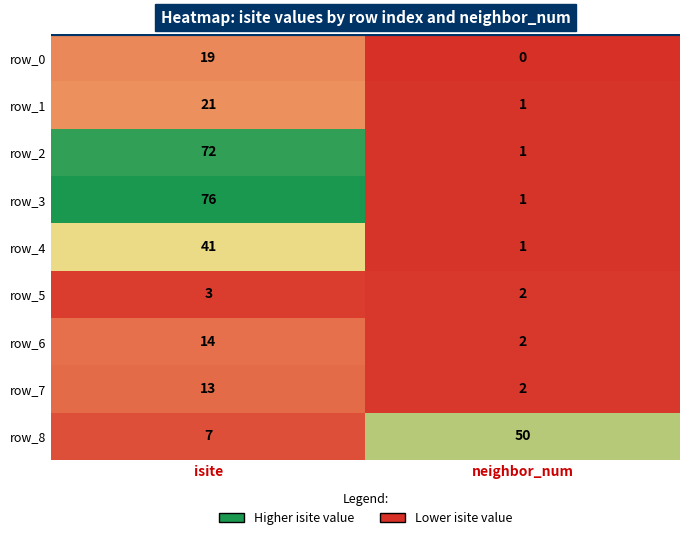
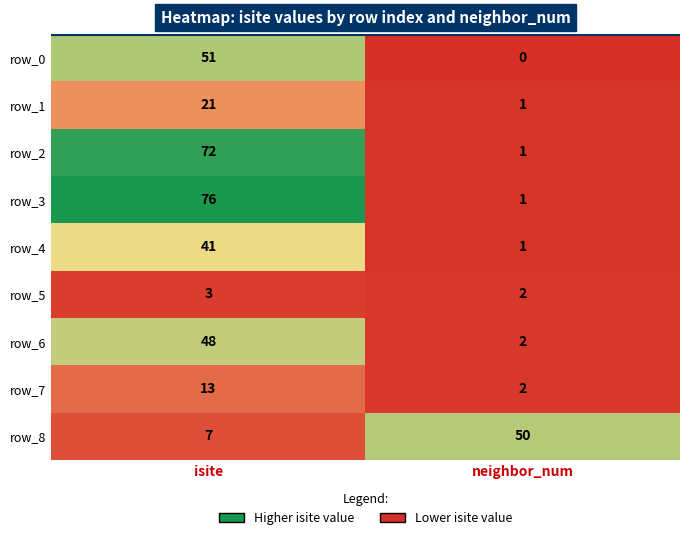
  {
    "row_0": {
-     "isite": 19,
+     "isite": 51,
      "neighbor_num": 0
    },
    "row_1": {
      "isite": 21,
      "neighbor_num": 1
    },
    "row_2": {
      "isite": 72,
      "neighbor_num": 1
    },
    "row_3": {
      "isite": 76,
      "neighbor_num": 1
    },
    "row_4": {
      "isite": 41,
      "neighbor_num": 1
    },
    "row_5": {
      "isite": 3,
      "neighbor_num": 2
    },
    "row_6": {
-     "isite": 14,
+     "isite": 48,
      "neighbor_num": 2
    },
    "row_7": {
      "isite": 13,
      "neighbor_num": 2
    },
    "row_8": {
      "isite": 7,
      "neighbor_num": 50
    }
  }
